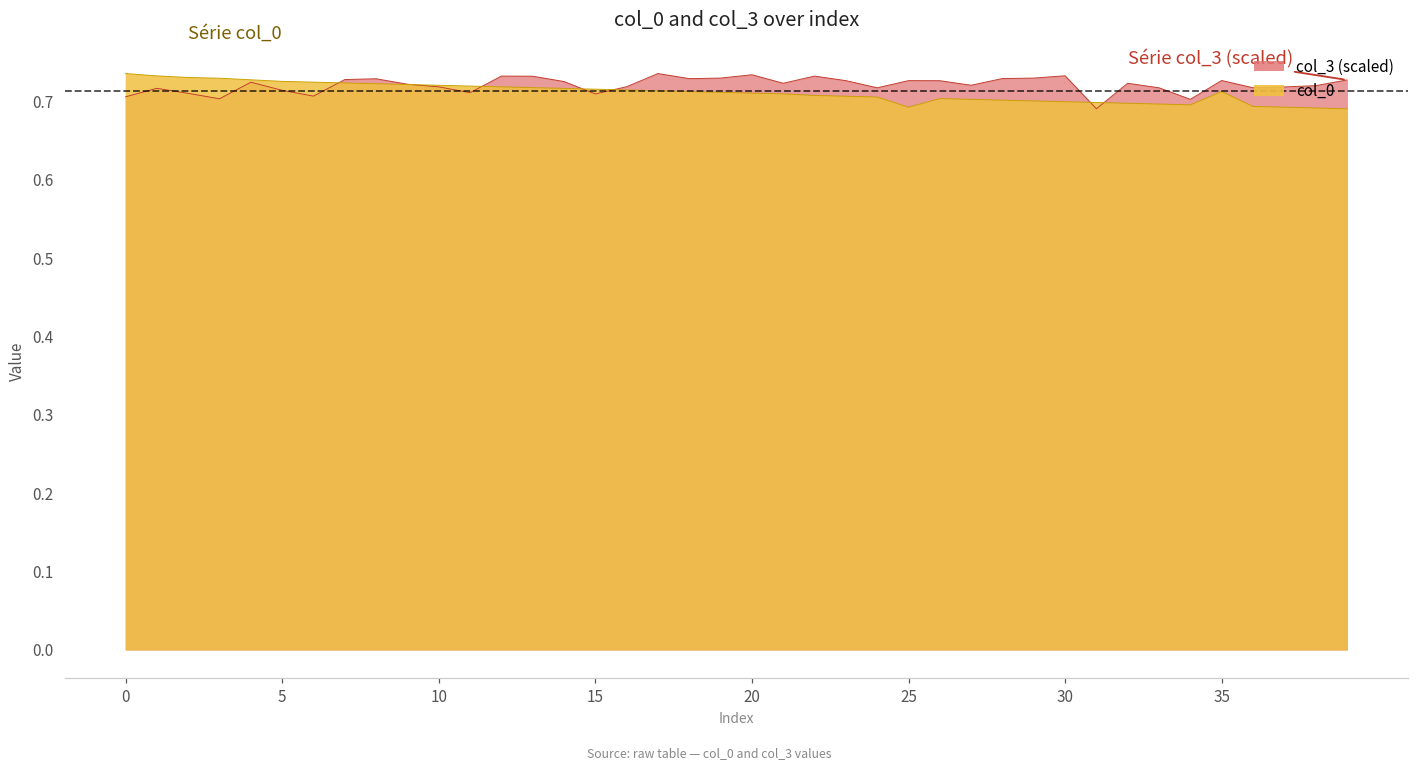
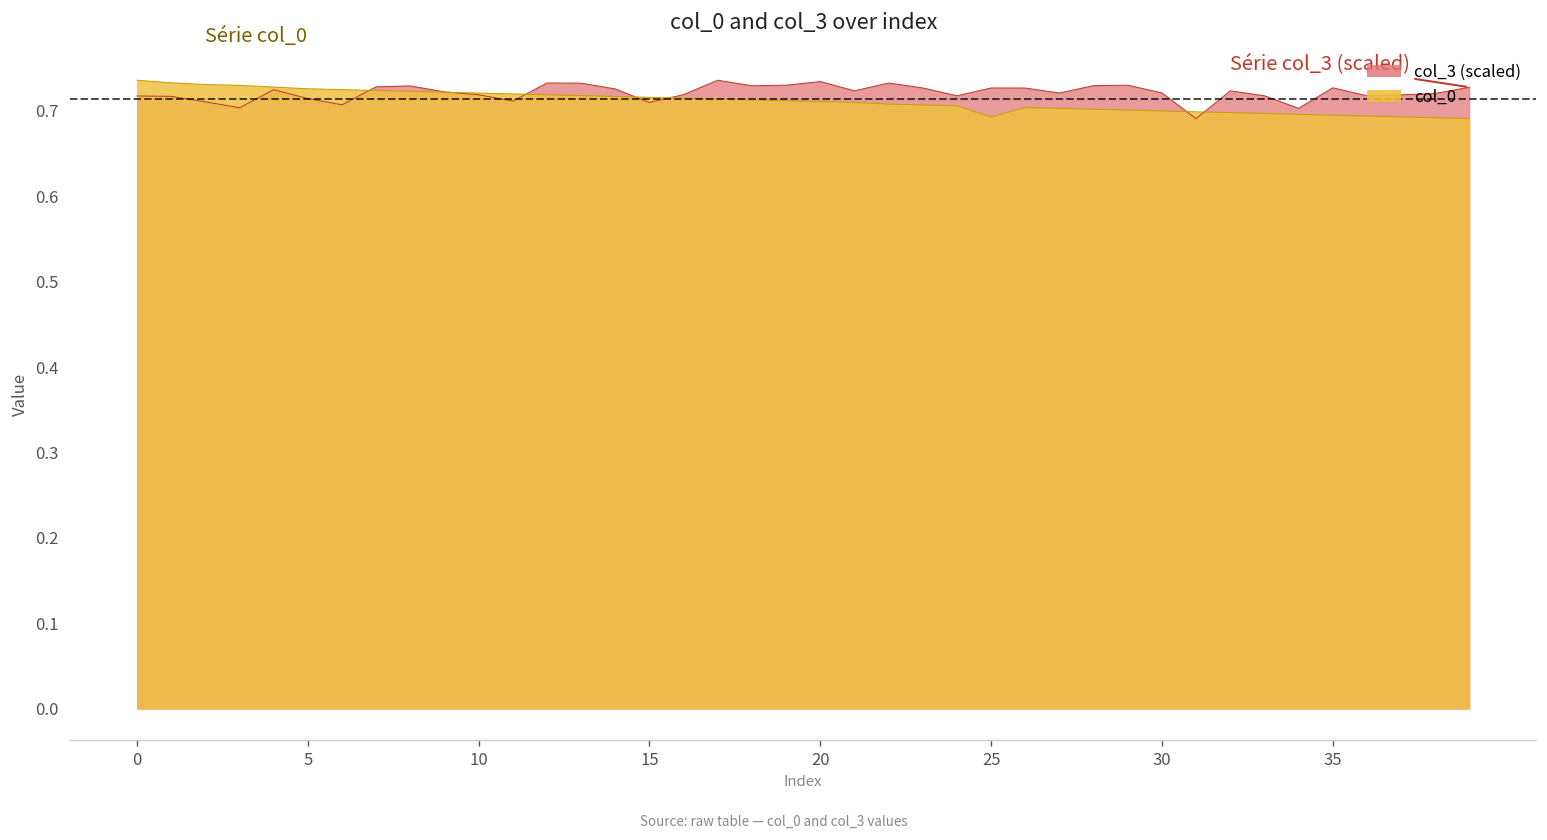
  {
    "col_3 (scaled)": {
-     "0": 0.71,
+     "0": 0.72,
      "5": 0.71,
      "15": 0.71,
      "20": 0.73,
      "25": 0.73,
-     "30": 0.73
+     "30": 0.72
    },
    "col_0": {
      "0": 0.74,
      "5": 0.73,
      "15": 0.72,
      "20": 0.71,
      "25": 0.69,
      "30": 0.70,
-     "35": 0.71
+     "35": 0.70
    }
  }
